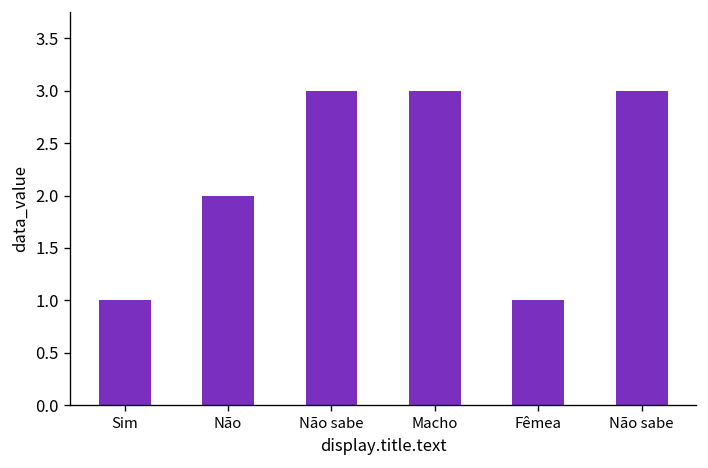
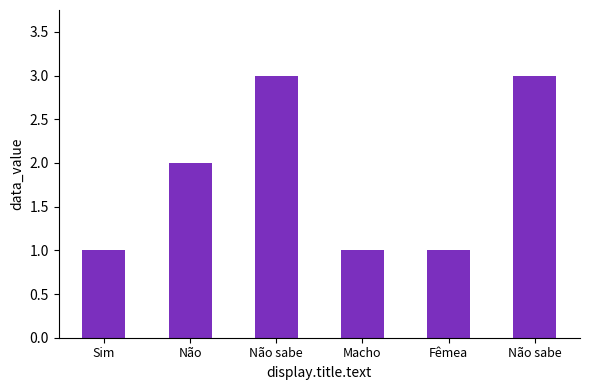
  {
    "Sim": 1,
    "Não": 2,
-   "Macho": 3,
+   "Macho": 1,
    "Fêmea": 1
  }
